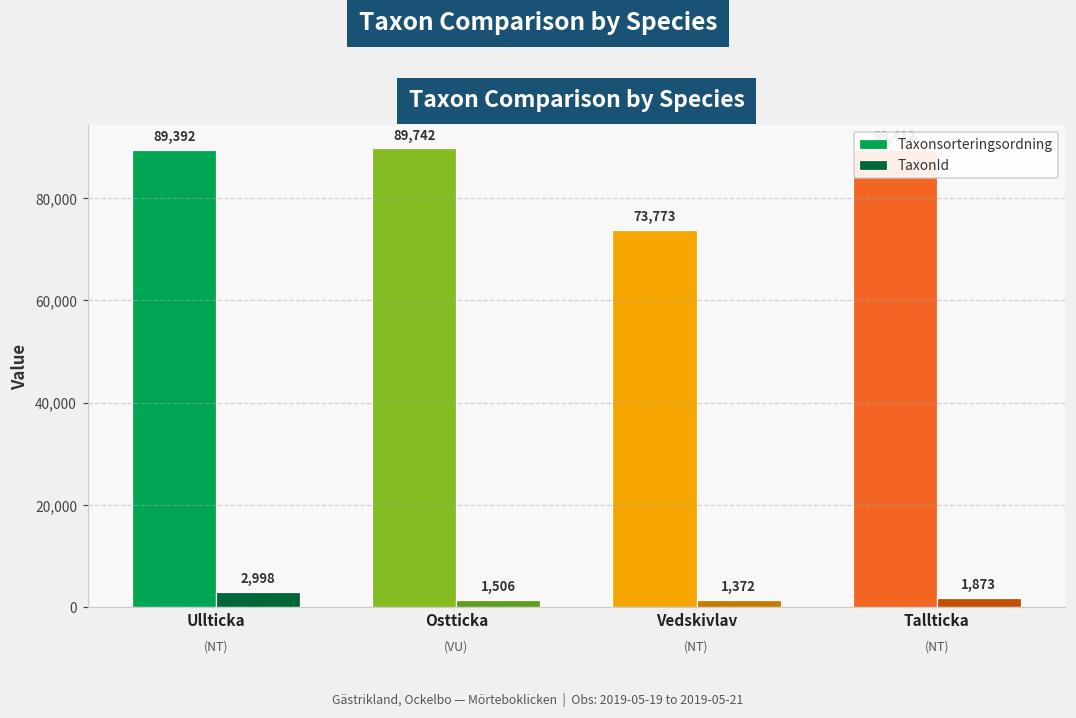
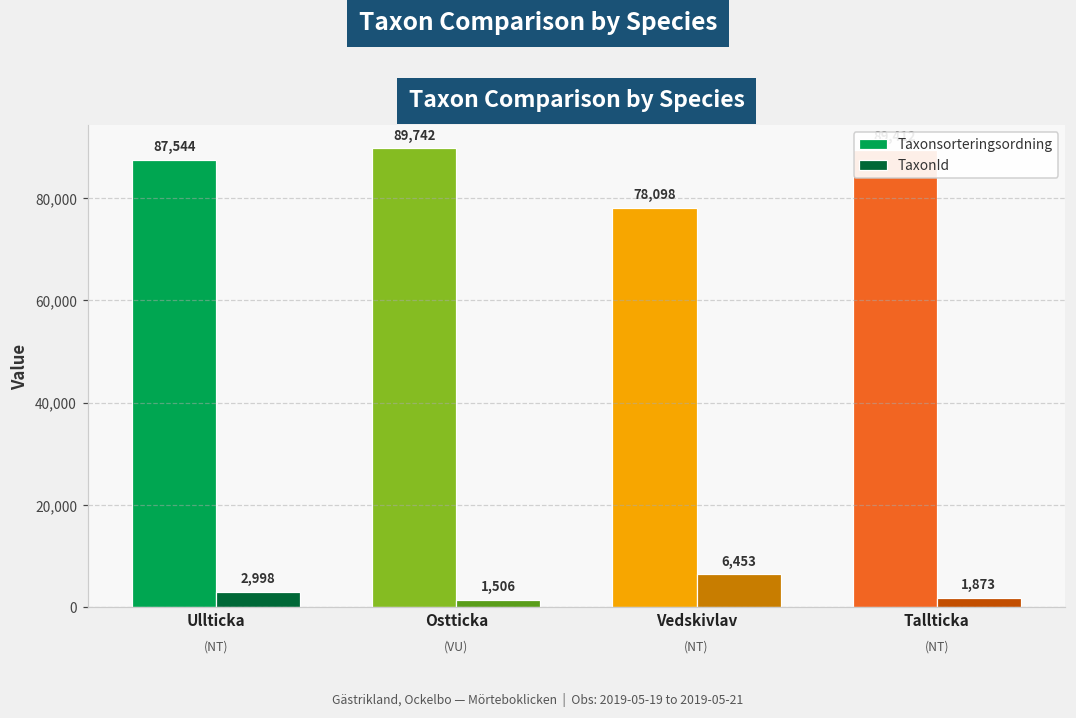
  {
    "Taxonsorteringsordning": {
-     "Ullticka": "89,392",
+     "Ullticka": "87,544",
      "Ostticka": "89,742",
-     "Vedskivlav": "73,773"
+     "Vedskivlav": "78,098"
    },
    "TaxonId": {
      "Ullticka": "2,998",
      "Ostticka": "1,506",
-     "Vedskivlav": "1,372",
+     "Vedskivlav": "6,453",
      "Tallticka": "1,873"
    }
  }
